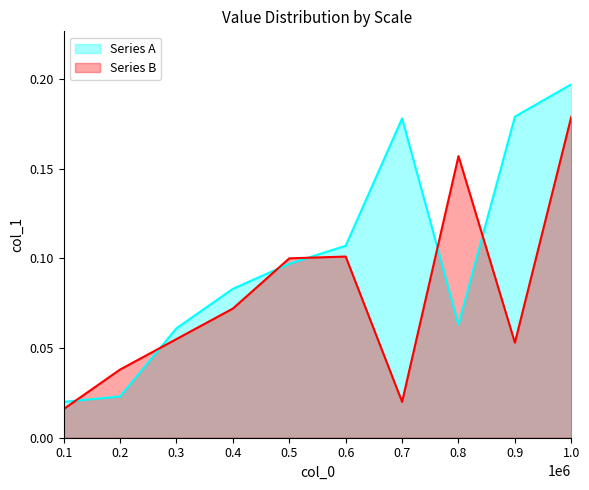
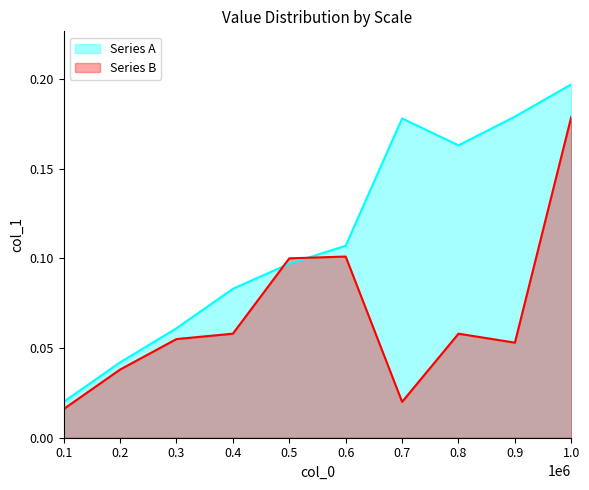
  {
    "Series A": {
      "0.1": 0.020,
-     "0.2": 0.023,
+     "0.2": 0.042,
      "0.3": 0.061,
      "0.4": 0.083,
      "0.5": 0.097,
      "0.6": 0.107,
      "0.7": 0.178,
-     "0.8": 0.063,
+     "0.8": 0.163,
      "0.9": 0.179,
      "1.0": 0.197
    },
    "Series B": {
      "0.1": 0.016,
      "0.2": 0.038,
      "0.3": 0.055,
-     "0.4": 0.072,
+     "0.4": 0.058,
      "0.5": 0.100,
      "0.6": 0.101,
      "0.7": 0.020,
-     "0.8": 0.157,
+     "0.8": 0.058,
      "0.9": 0.053,
      "1.0": 0.179
    }
  }
